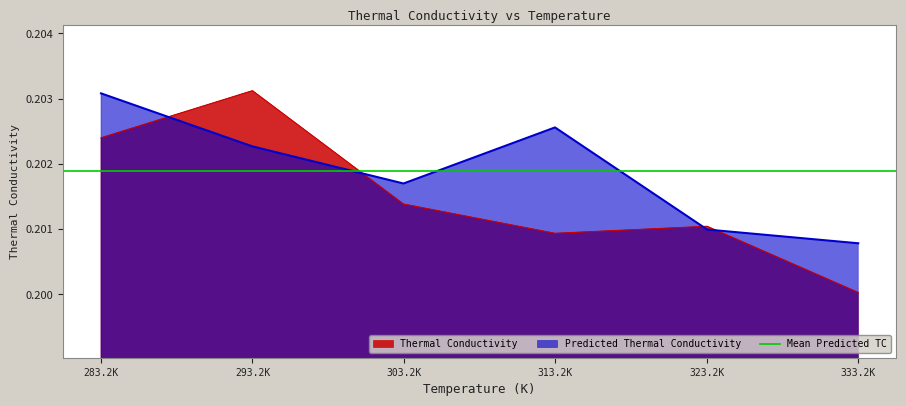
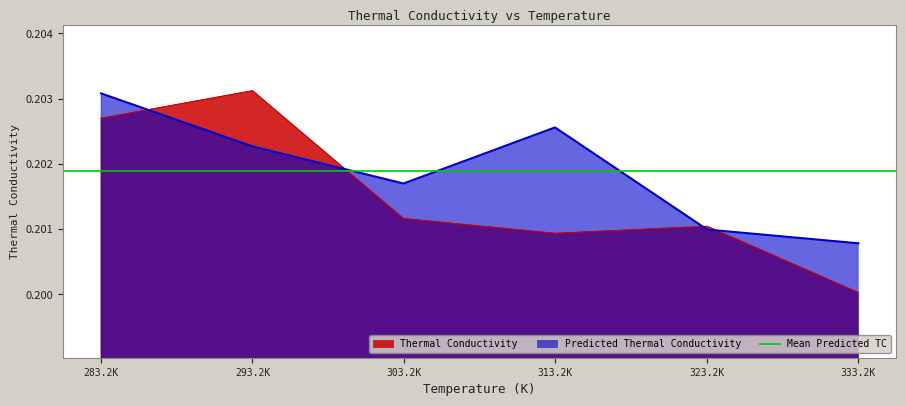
  {
    "Thermal Conductivity": {
-     "283.2K": 0.2024,
+     "283.2K": 0.2027,
      "293.2K": 0.2031,
-     "303.2K": 0.2014,
+     "303.2K": 0.2012,
      "313.2K": 0.2009,
      "323.2K": 0.2010,
      "333.2K": 0.2000
    },
    "Predicted Thermal Conductivity": {
      "283.2K": 0.2031,
      "293.2K": 0.2023,
      "303.2K": 0.2017,
      "313.2K": 0.2026,
      "323.2K": 0.2010,
      "333.2K": 0.2008
    }
  }
